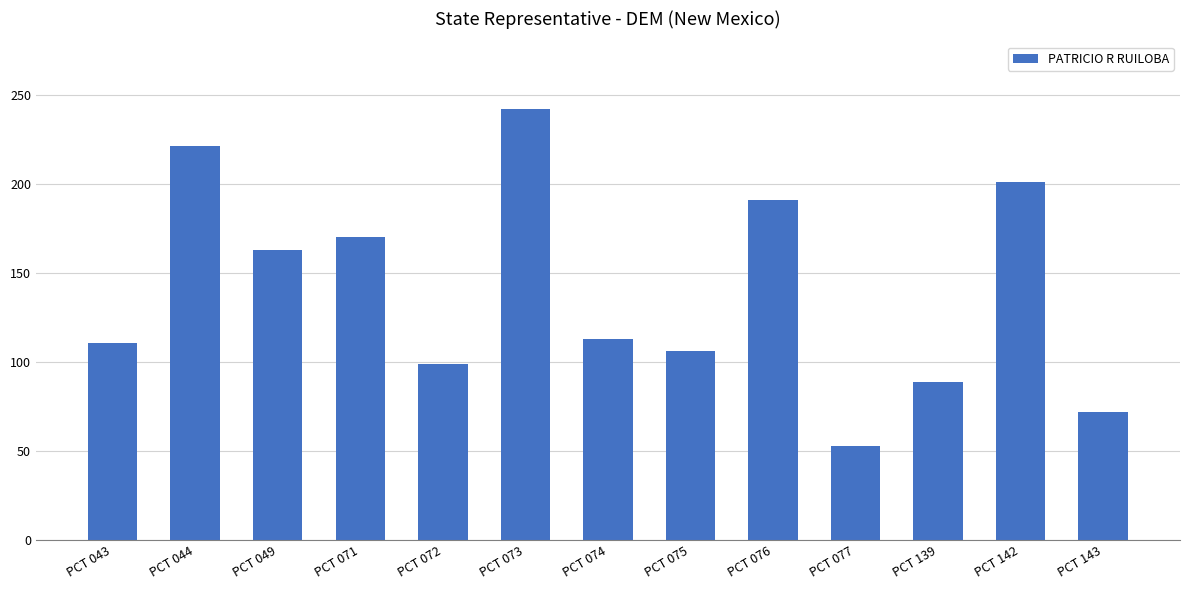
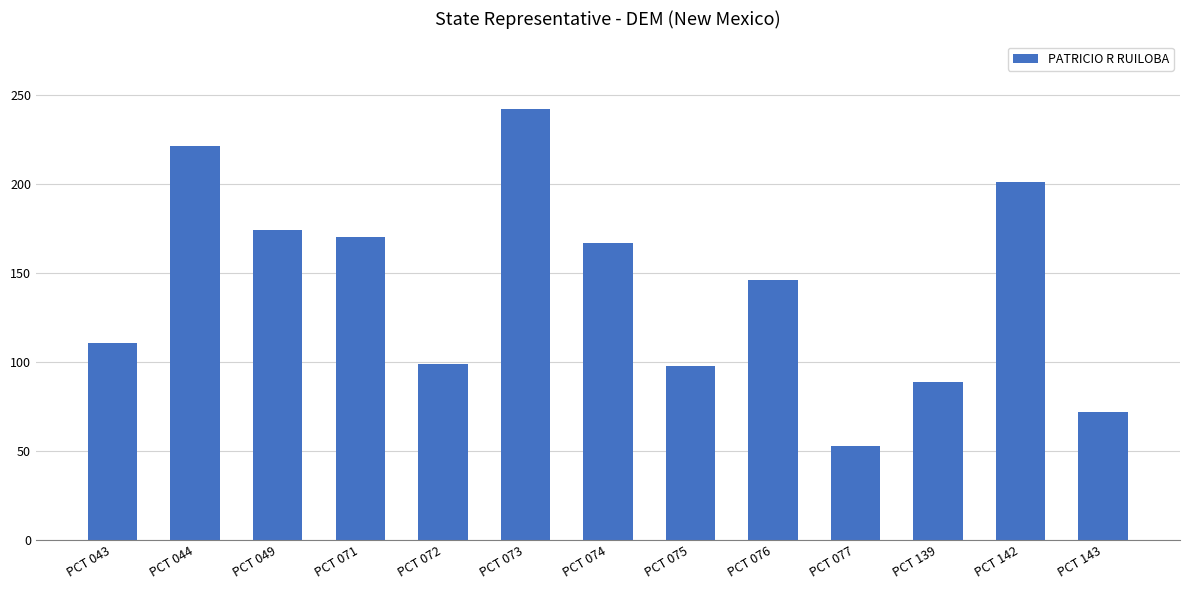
  {
    "PCT 043": 111,
    "PCT 044": 221,
-   "PCT 049": 163,
+   "PCT 049": 174,
    "PCT 071": 170,
    "PCT 072": 99,
    "PCT 073": 242,
-   "PCT 074": 113,
-   "PCT 075": 106,
-   "PCT 076": 191,
+   "PCT 074": 167,
+   "PCT 075": 98,
+   "PCT 076": 146,
    "PCT 077": 53,
    "PCT 139": 89,
    "PCT 142": 201,
    "PCT 143": 72
  }
